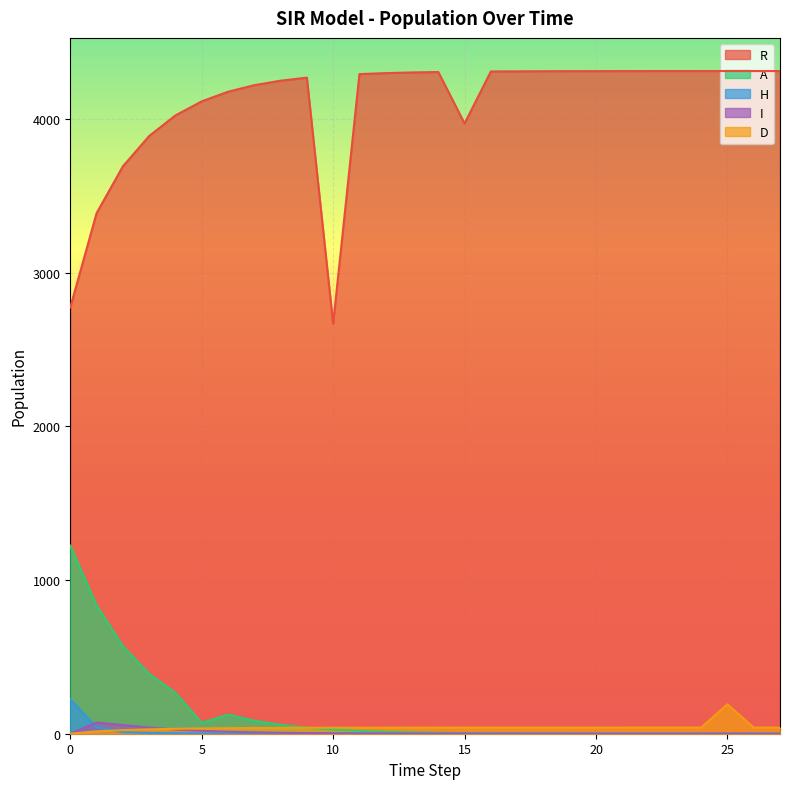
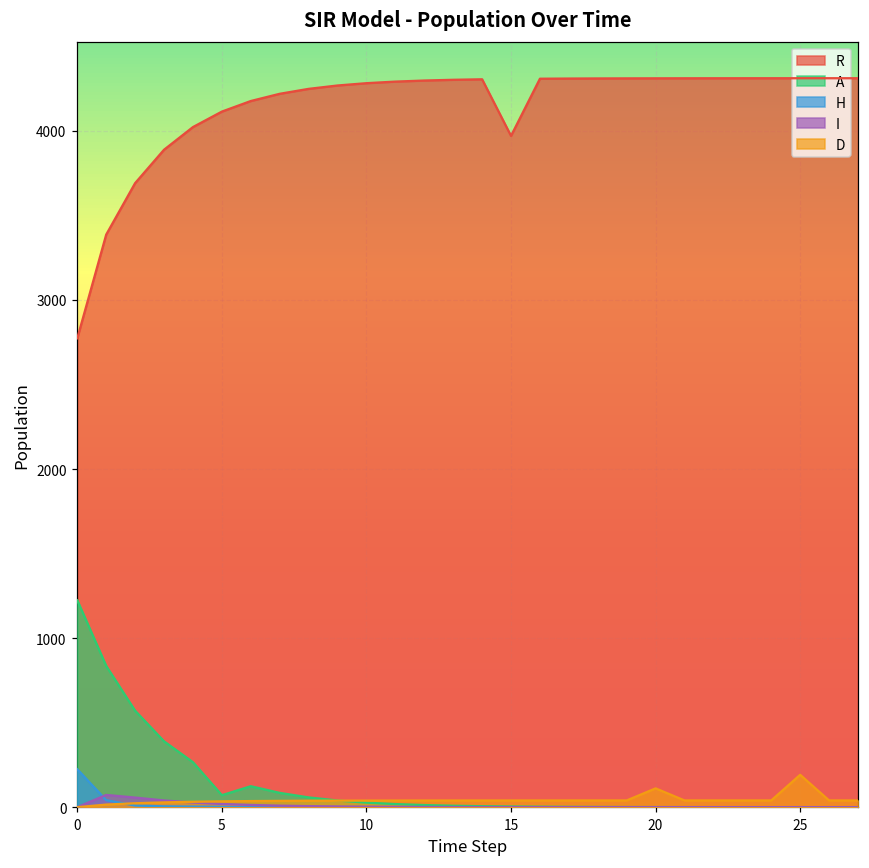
  {
    "R": {
      "0": 2770,
      "5": 4110,
-     "10": 2670,
+     "10": 4280,
      "15": 3970,
      "20": 4310
    },
    "A": {
      "0": 1220,
      "5": 70
    },
    "H": {
      "0": 220,
      "5": 0
    },
    "D": {
      "15": 40,
-     "20": 40,
+     "20": 110,
      "25": 190
    }
  }
